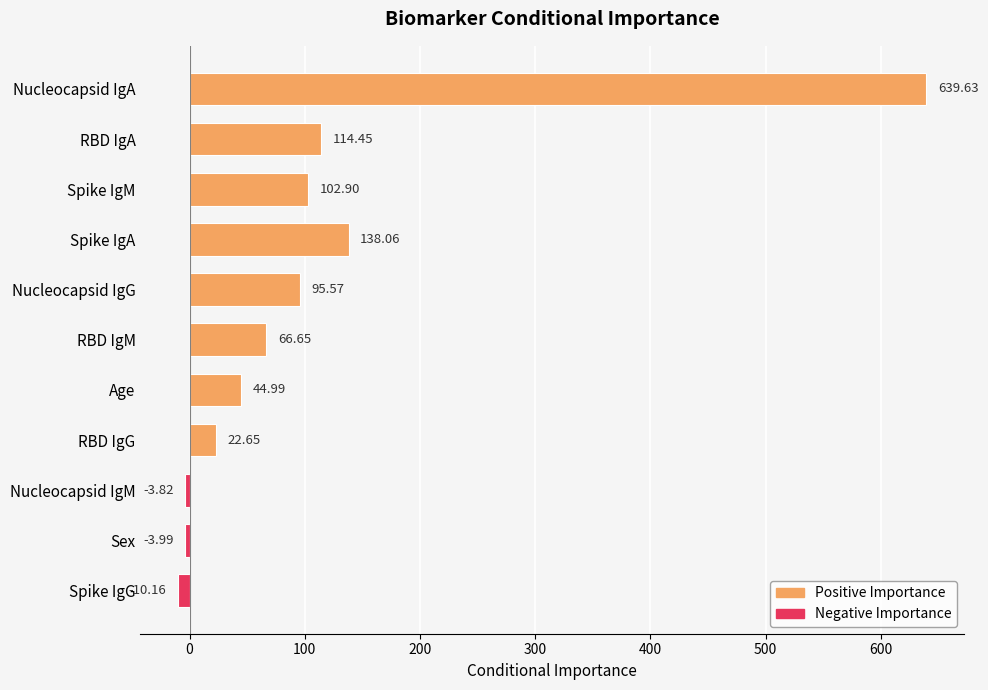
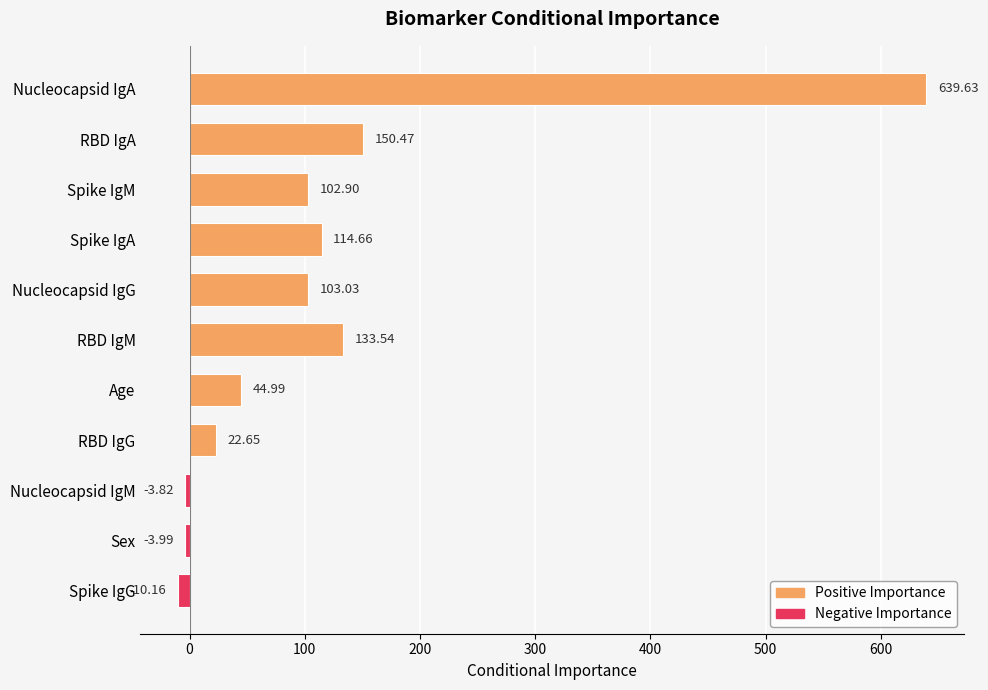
  {
    "Nucleocapsid IgA": 639.63,
-   "RBD IgA": 114.45,
+   "RBD IgA": 150.47,
    "Spike IgM": 102.90,
-   "Spike IgA": 138.06,
-   "Nucleocapsid IgG": 95.57,
-   "RBD IgM": 66.65,
+   "Spike IgA": 114.66,
+   "Nucleocapsid IgG": 103.03,
+   "RBD IgM": 133.54,
    "Age": 44.99,
    "RBD IgG": 22.65,
    "Nucleocapsid IgM": -3.82,
    "Sex": -3.99,
    "Spike IgG": -10.16
  }
